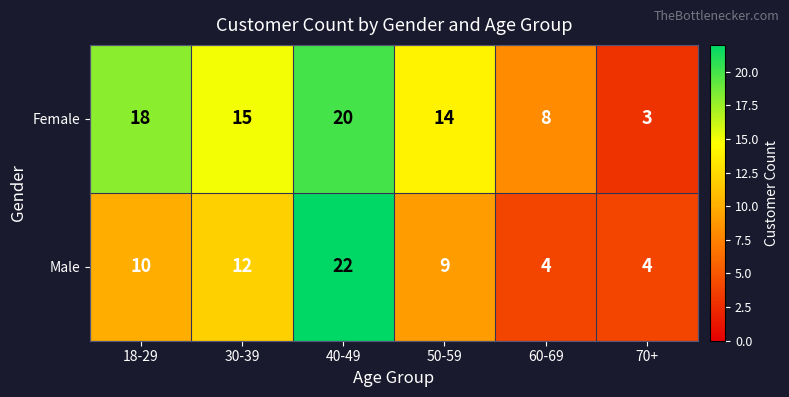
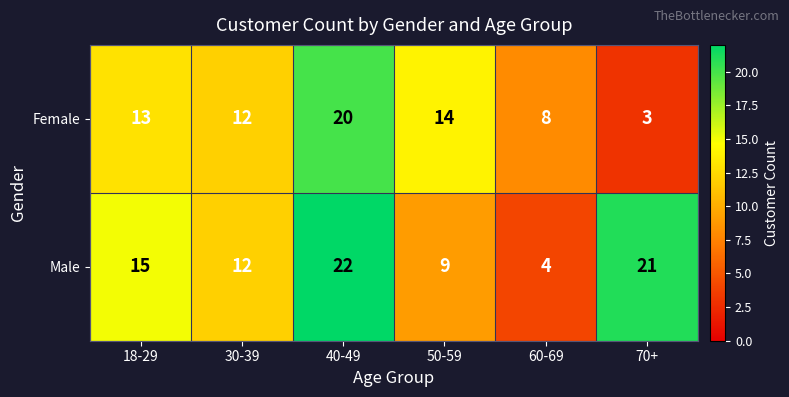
  {
    "Female": {
-     "18-29": 18,
-     "30-39": 15,
+     "18-29": 13,
+     "30-39": 12,
      "40-49": 20,
      "50-59": 14,
      "60-69": 8,
      "70+": 3
    },
    "Male": {
-     "18-29": 10,
+     "18-29": 15,
      "30-39": 12,
      "40-49": 22,
      "50-59": 9,
      "60-69": 4,
-     "70+": 4
+     "70+": 21
    }
  }
